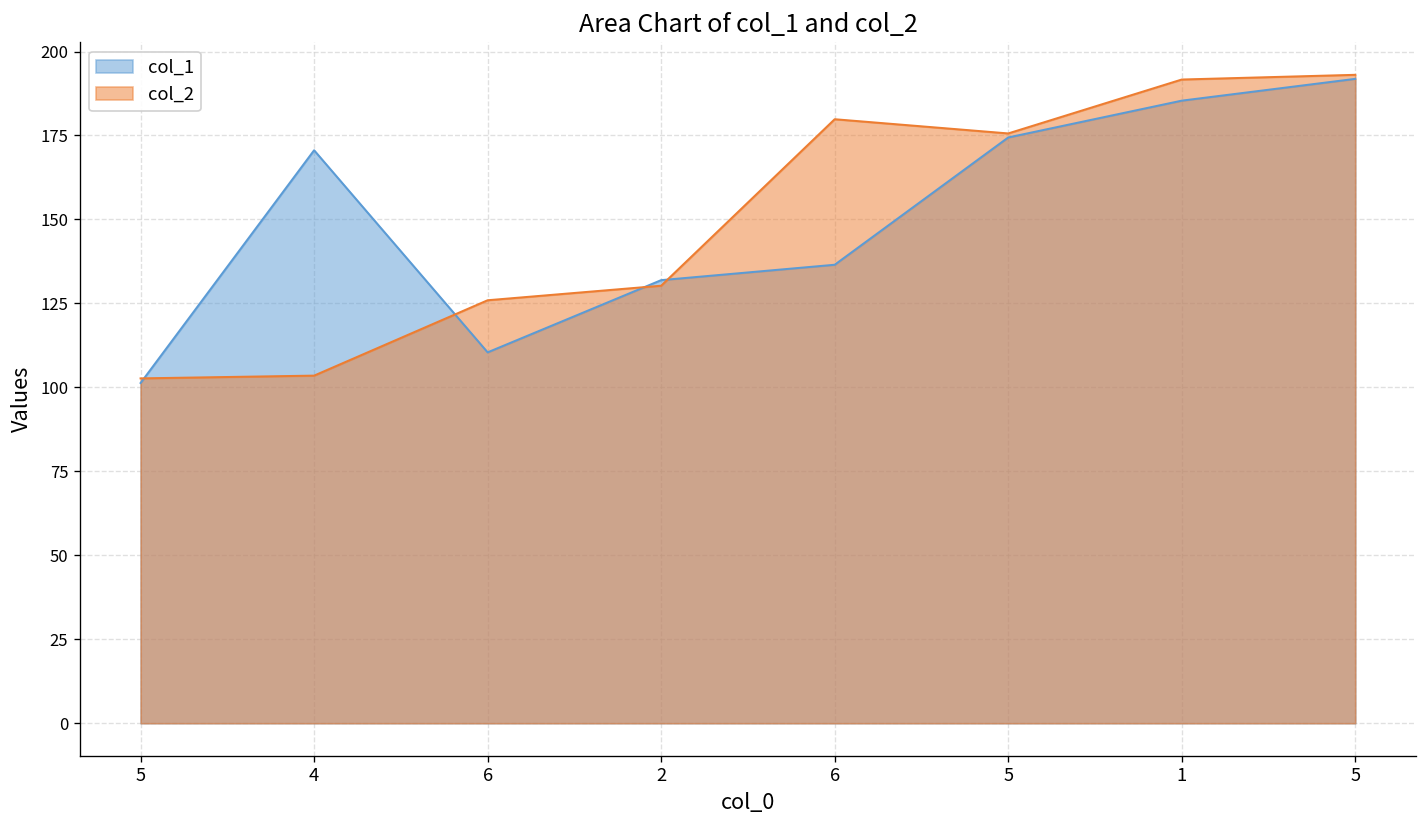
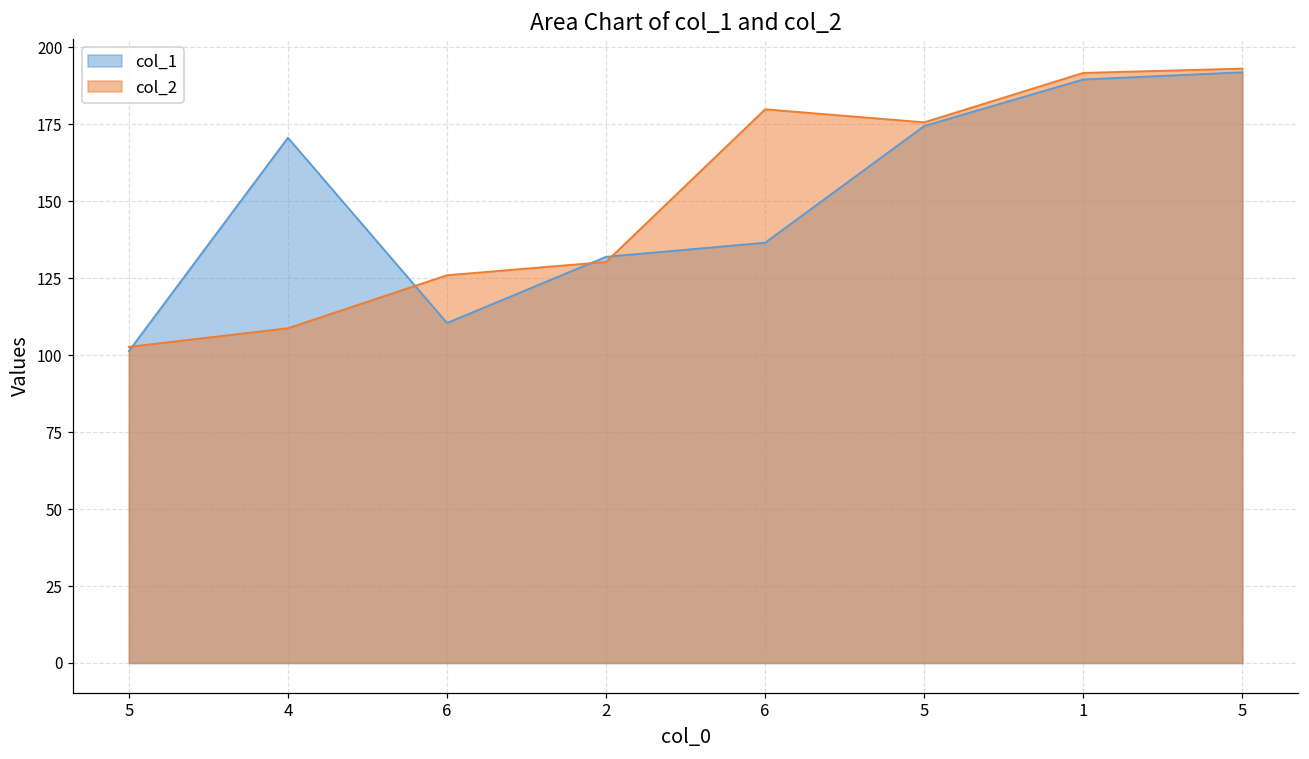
  {
    "col_1": {
      "4": 171,
      "2": 132,
-     "1": 185
+     "1": 190
    },
    "col_2": {
-     "4": 104,
+     "4": 109,
      "2": 130,
      "1": 192
    }
  }
